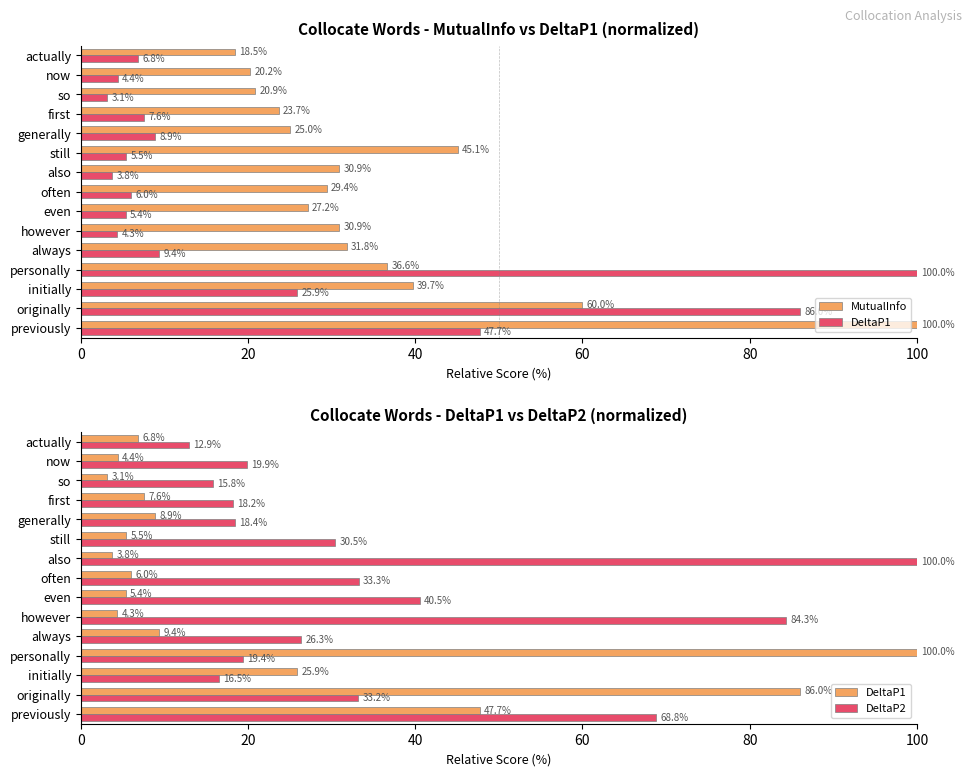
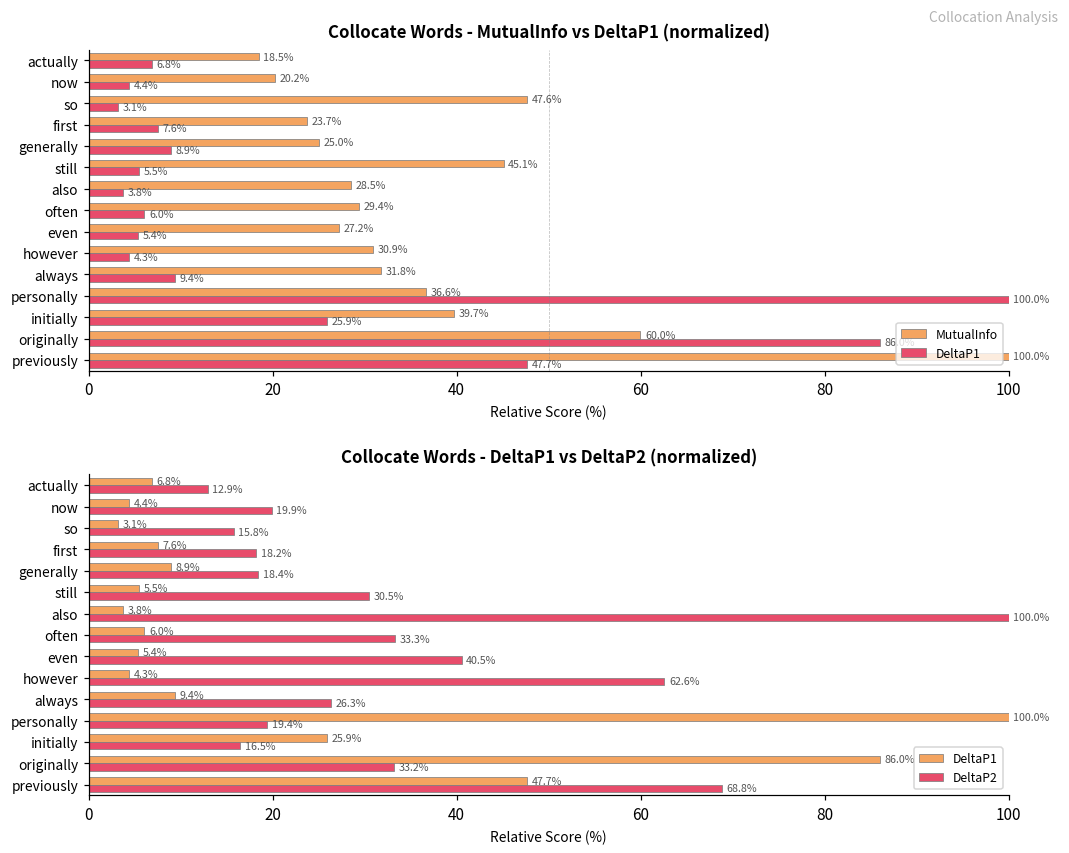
  {
    "Collocate Words - MutualInfo vs DeltaP1 (normalized)": {
      "MutualInfo": {
        "actually": "18.5%",
        "now": "20.2%",
-       "so": "20.9%",
+       "so": "47.6%",
        "first": "23.7%",
        "generally": "25.0%",
        "still": "45.1%",
-       "also": "30.9%",
+       "also": "28.5%",
        "often": "29.4%",
        "even": "27.2%",
        "however": "30.9%",
        "always": "31.8%",
        "personally": "36.6%",
        "initially": "39.7%",
        "originally": "60.0%",
        "previously": "100.0%"
      }
    },
    "Collocate Words - DeltaP1 vs DeltaP2 (normalized)": {
      "DeltaP1": {
        "actually": "6.8%",
        "now": "4.4%",
        "so": "3.1%",
        "first": "7.6%",
        "generally": "8.9%",
        "still": "5.5%",
        "also": "3.8%",
        "often": "6.0%",
        "even": "5.4%",
        "however": "4.3%",
        "always": "9.4%",
        "personally": "100.0%",
        "initially": "25.9%",
        "previously": "47.7%"
      },
      "DeltaP2": {
        "actually": "12.9%",
        "now": "19.9%",
        "so": "15.8%",
        "first": "18.2%",
        "generally": "18.4%",
        "still": "30.5%",
        "also": "100.0%",
        "often": "33.3%",
        "even": "40.5%",
-       "however": "84.3%",
+       "however": "62.6%",
        "always": "26.3%",
        "personally": "19.4%",
        "initially": "16.5%",
        "originally": "33.2%",
        "previously": "68.8%"
      }
    }
  }
